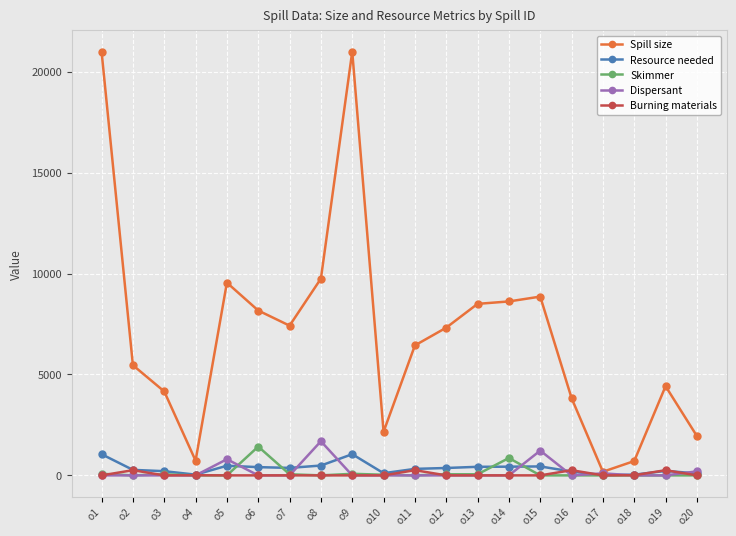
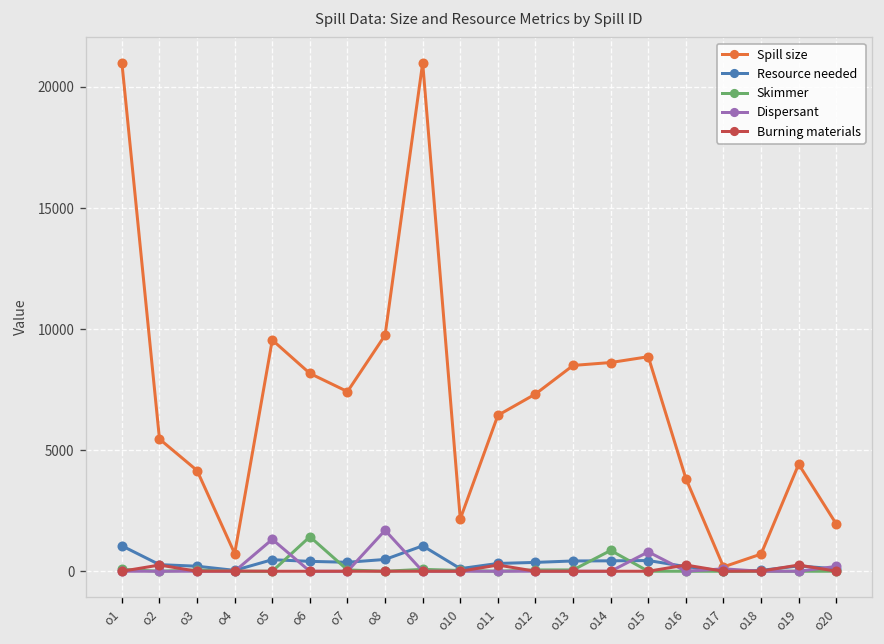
  {
    "Resource needed": {
      "o1": 1100,
      "o3": 200,
      "o5": 500,
      "o6": 400,
      "o7": 400,
      "o8": 500,
      "o9": 1100,
      "o12": 400,
      "o13": 400,
      "o14": 400,
      "o15": 400
    },
    "Skimmer": {
      "o6": 1400,
      "o14": 900
    },
    "Dispersant": {
-     "o5": 800,
+     "o5": 1300,
      "o8": 1700,
-     "o15": 1200
+     "o15": 800
    }
  }
